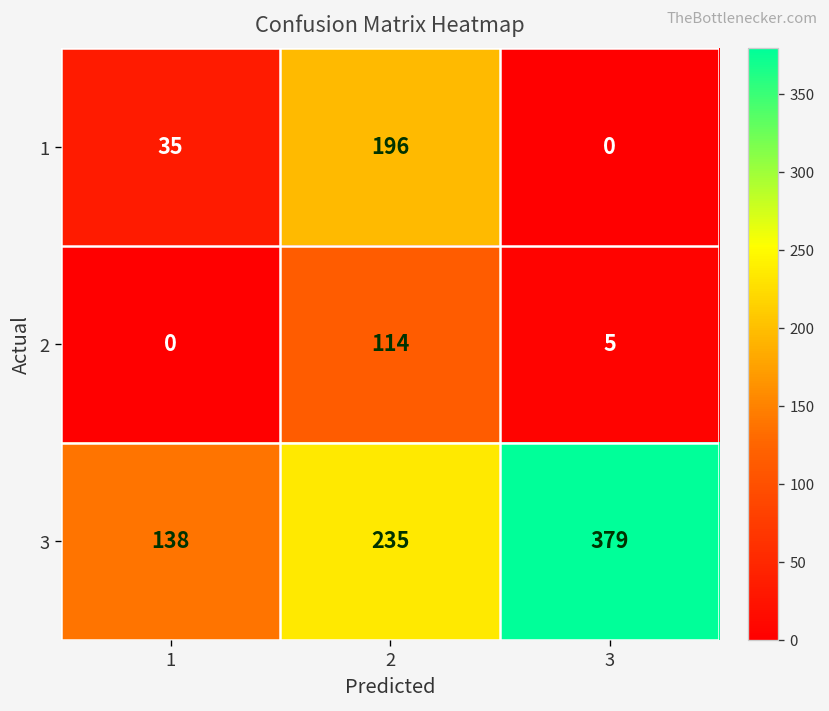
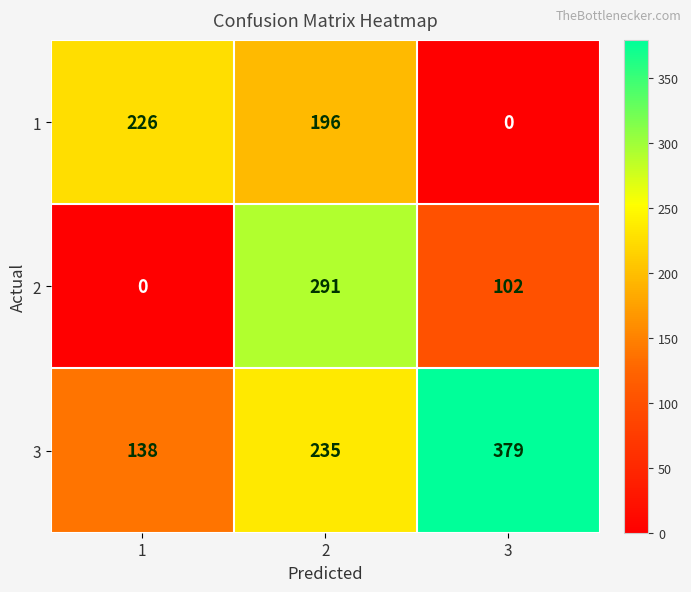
  {
    "1": {
-     "1": 35,
+     "1": 226,
      "2": 196,
      "3": 0
    },
    "2": {
      "1": 0,
-     "2": 114,
-     "3": 5
+     "2": 291,
+     "3": 102
    },
    "3": {
      "1": 138,
      "2": 235,
      "3": 379
    }
  }
